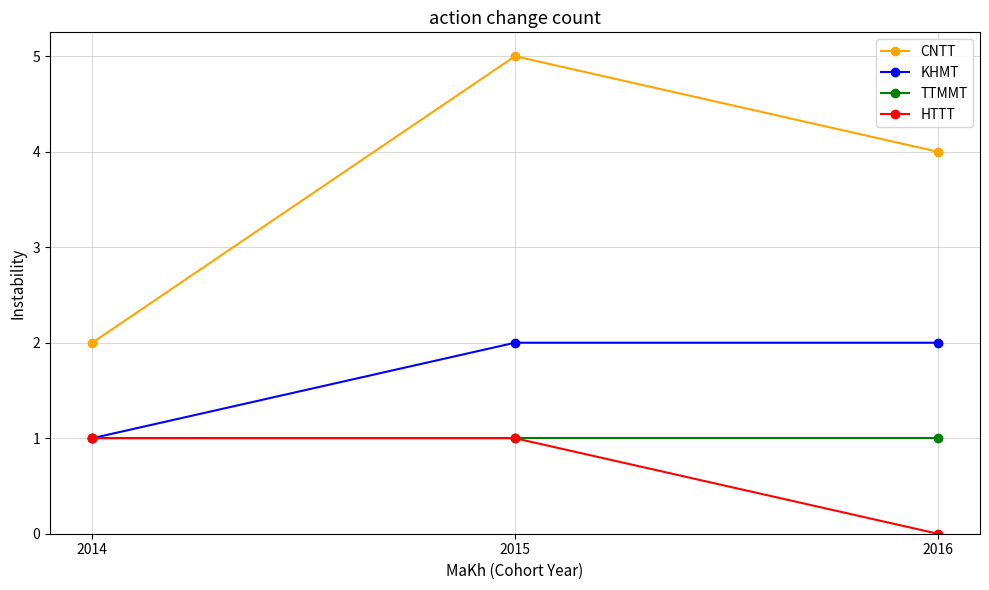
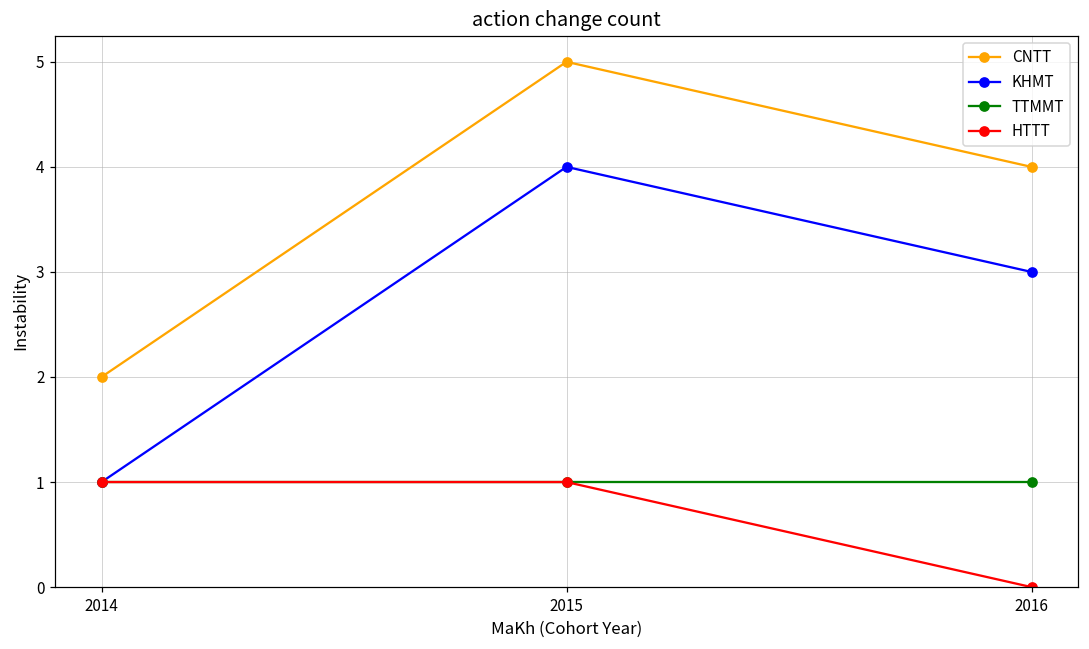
  {
    "CNTT": {
      "2014": 2,
      "2015": 5,
      "2016": 4
    },
    "KHMT": {
-     "2015": 2,
-     "2016": 2
+     "2015": 4,
+     "2016": 3
    },
    "TTMMT": {
      "2016": 1
    },
    "HTTT": {
      "2016": 0
    }
  }
